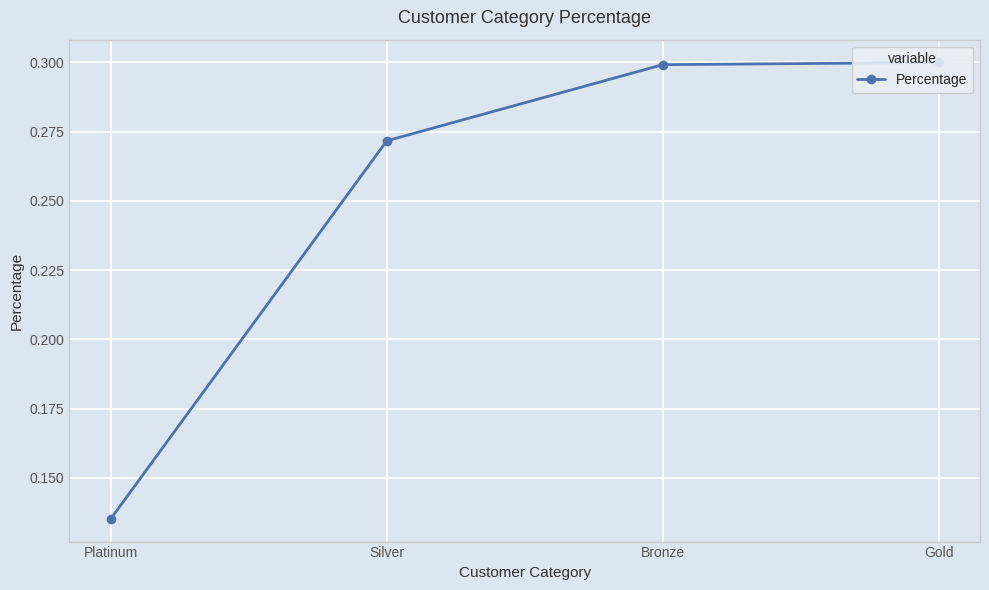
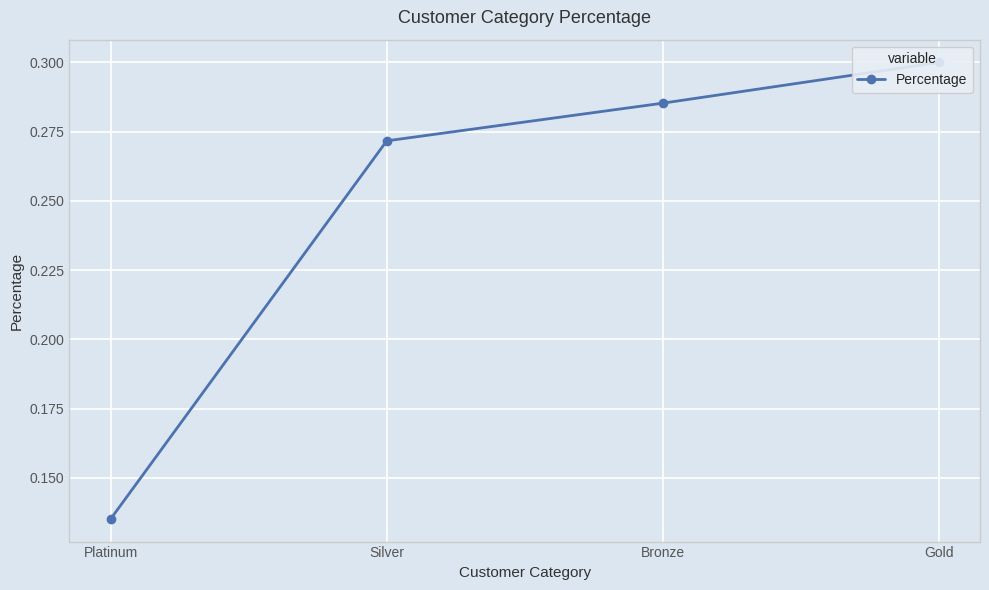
  {
    "Platinum": 0.135,
    "Silver": 0.272,
-   "Bronze": 0.299
+   "Bronze": 0.285
  }
